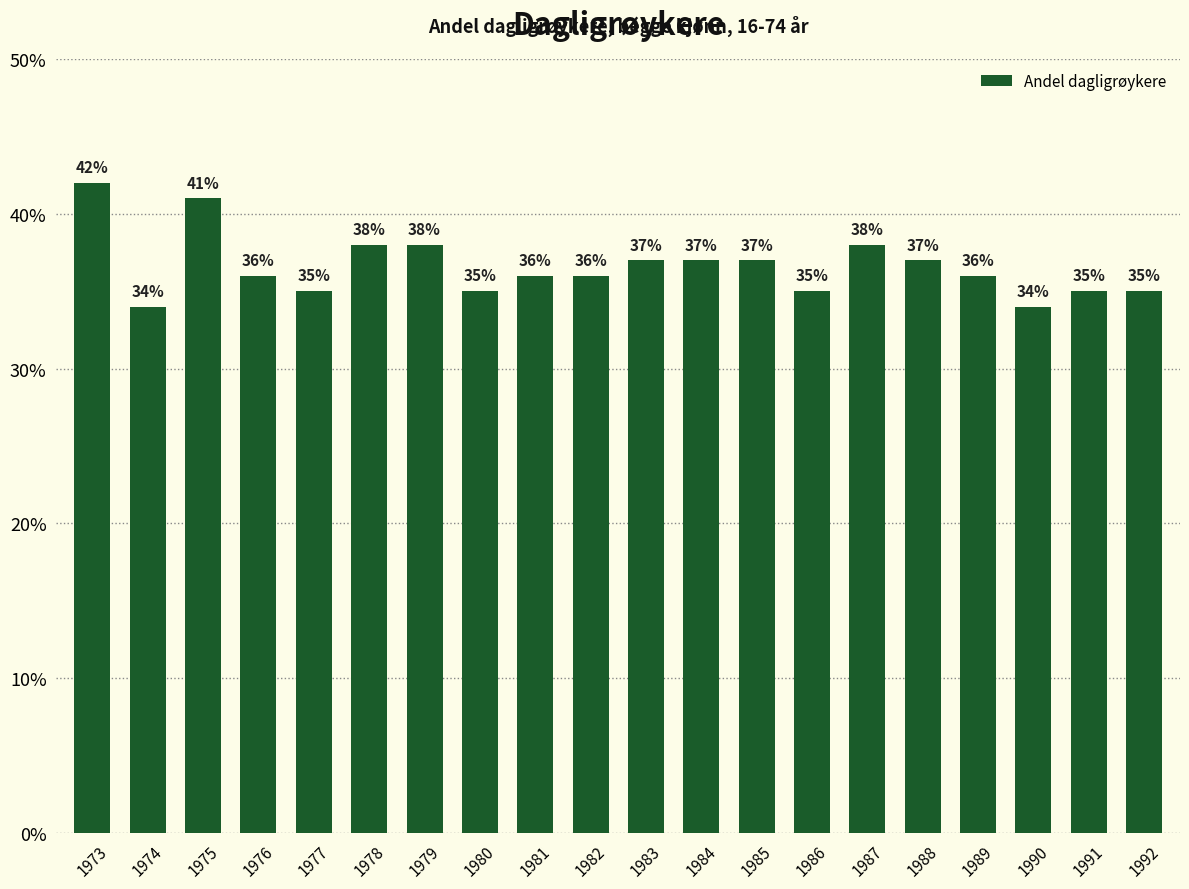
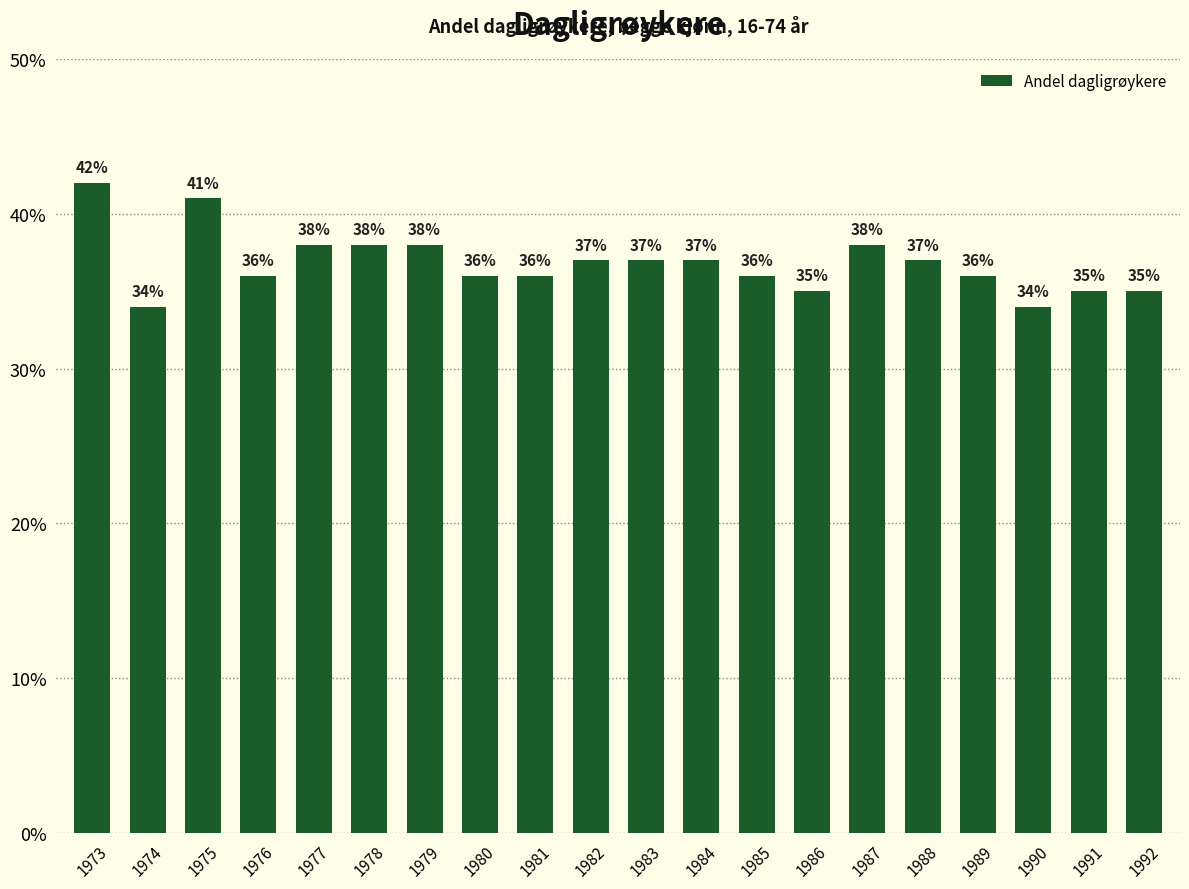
  {
    "1973": "42%",
    "1974": "34%",
    "1975": "41%",
    "1976": "36%",
-   "1977": "35%",
+   "1977": "38%",
    "1978": "38%",
    "1979": "38%",
-   "1980": "35%",
+   "1980": "36%",
    "1981": "36%",
-   "1982": "36%",
+   "1982": "37%",
    "1983": "37%",
    "1984": "37%",
-   "1985": "37%",
+   "1985": "36%",
    "1986": "35%",
    "1987": "38%",
    "1988": "37%",
    "1989": "36%",
    "1990": "34%",
    "1991": "35%",
    "1992": "35%"
  }
